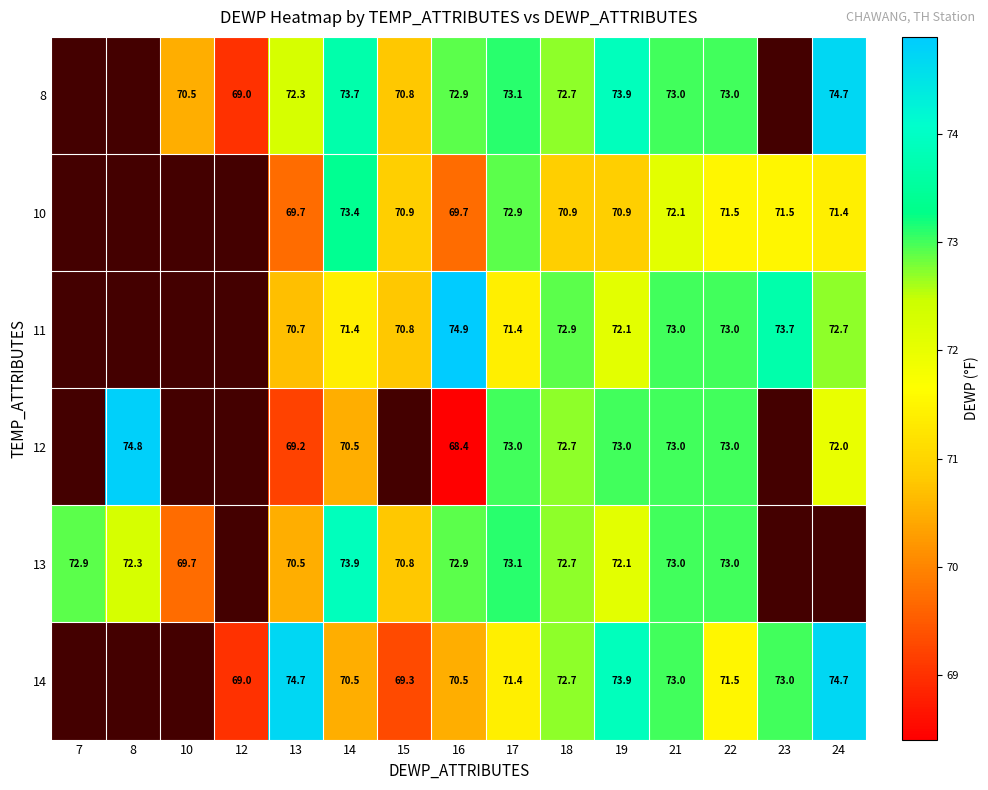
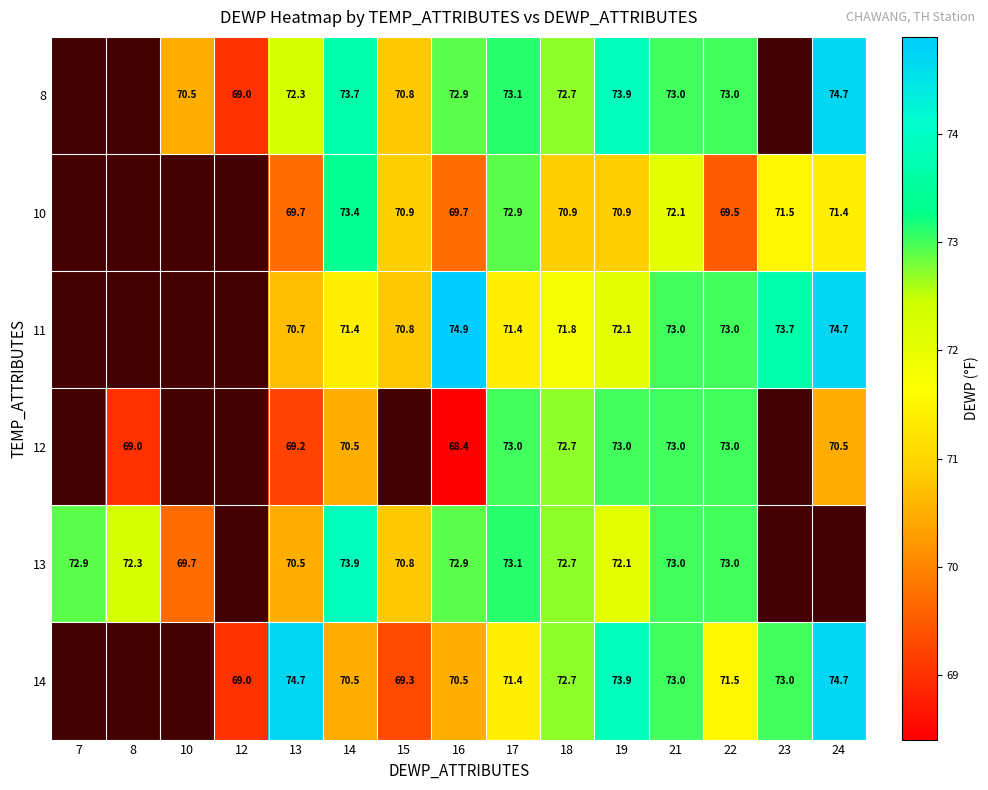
  {
    "8": {
      "10": 70.5,
      "12": 69.0,
      "13": 72.3,
      "14": 73.7,
      "15": 70.8,
      "16": 72.9,
      "17": 73.1,
      "18": 72.7,
      "19": 73.9,
      "21": 73.0,
      "22": 73.0,
      "24": 74.7
    },
    "10": {
      "13": 69.7,
      "14": 73.4,
      "15": 70.9,
      "16": 69.7,
      "17": 72.9,
      "18": 70.9,
      "19": 70.9,
      "21": 72.1,
-     "22": 71.5,
+     "22": 69.5,
      "23": 71.5,
      "24": 71.4
    },
    "11": {
      "13": 70.7,
      "14": 71.4,
      "15": 70.8,
      "16": 74.9,
      "17": 71.4,
-     "18": 72.9,
+     "18": 71.8,
      "19": 72.1,
      "21": 73.0,
      "22": 73.0,
      "23": 73.7,
-     "24": 72.7
+     "24": 74.7
    },
    "12": {
-     "8": 74.8,
+     "8": 69.0,
      "13": 69.2,
      "14": 70.5,
      "16": 68.4,
      "17": 73.0,
      "18": 72.7,
      "19": 73.0,
      "21": 73.0,
      "22": 73.0,
-     "24": 72.0
+     "24": 70.5
    },
    "13": {
      "7": 72.9,
      "8": 72.3,
      "10": 69.7,
      "13": 70.5,
      "14": 73.9,
      "15": 70.8,
      "16": 72.9,
      "17": 73.1,
      "18": 72.7,
      "19": 72.1,
      "21": 73.0,
      "22": 73.0
    },
    "14": {
      "12": 69.0,
      "13": 74.7,
      "14": 70.5,
      "15": 69.3,
      "16": 70.5,
      "17": 71.4,
      "18": 72.7,
      "19": 73.9,
      "21": 73.0,
      "22": 71.5,
      "23": 73.0,
      "24": 74.7
    }
  }
